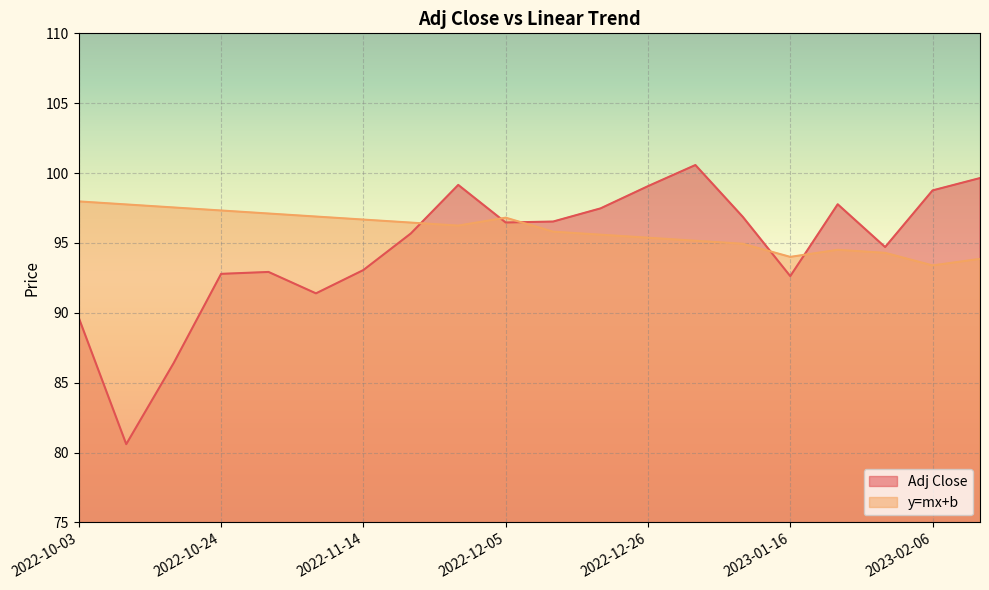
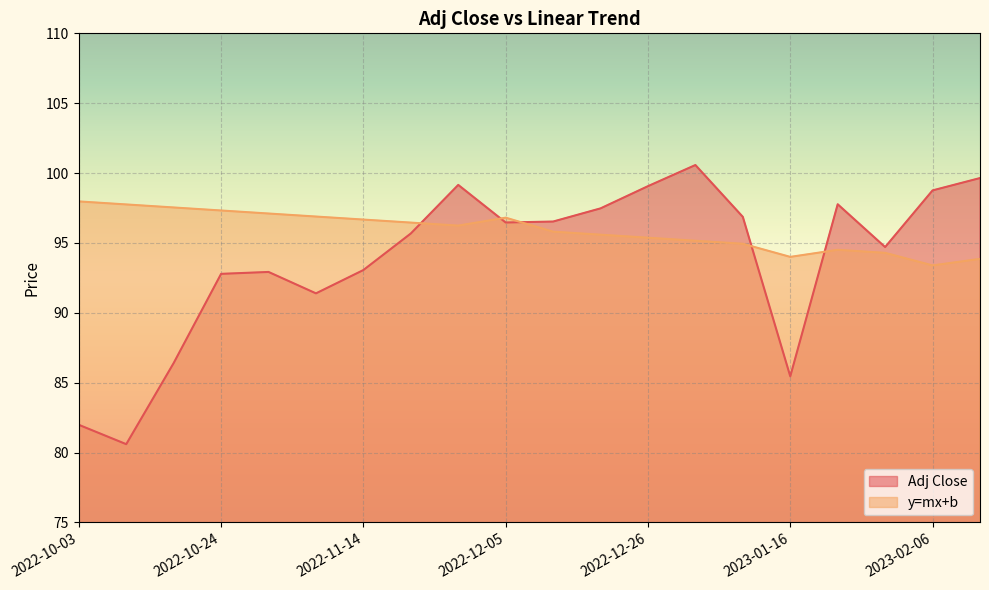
  {
    "Adj Close": {
-     "2022-10-03": 89.6,
+     "2022-10-03": 82.0,
      "2022-10-24": 92.8,
      "2022-11-14": 93.1,
      "2022-12-05": 96.5,
      "2022-12-26": 99.1,
-     "2023-01-16": 92.6,
+     "2023-01-16": 85.5,
      "2023-02-06": 98.8
    },
    "y=mx+b": {
      "2022-10-03": 98.0,
      "2022-10-24": 97.3,
      "2022-11-14": 96.7,
      "2022-12-05": 96.8,
      "2022-12-26": 95.4,
      "2023-01-16": 94.0,
      "2023-02-06": 93.4
    }
  }
